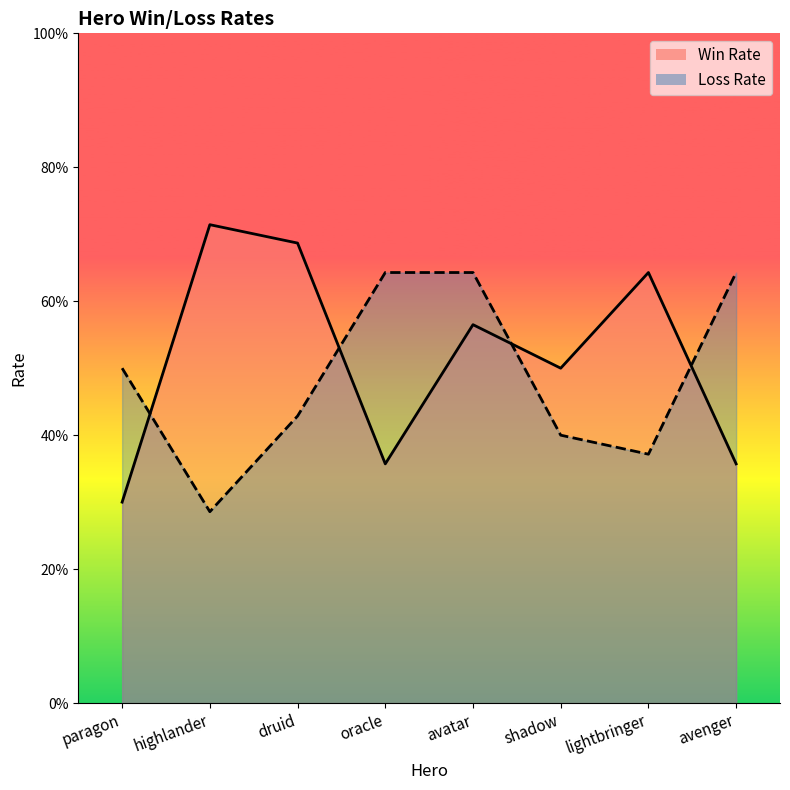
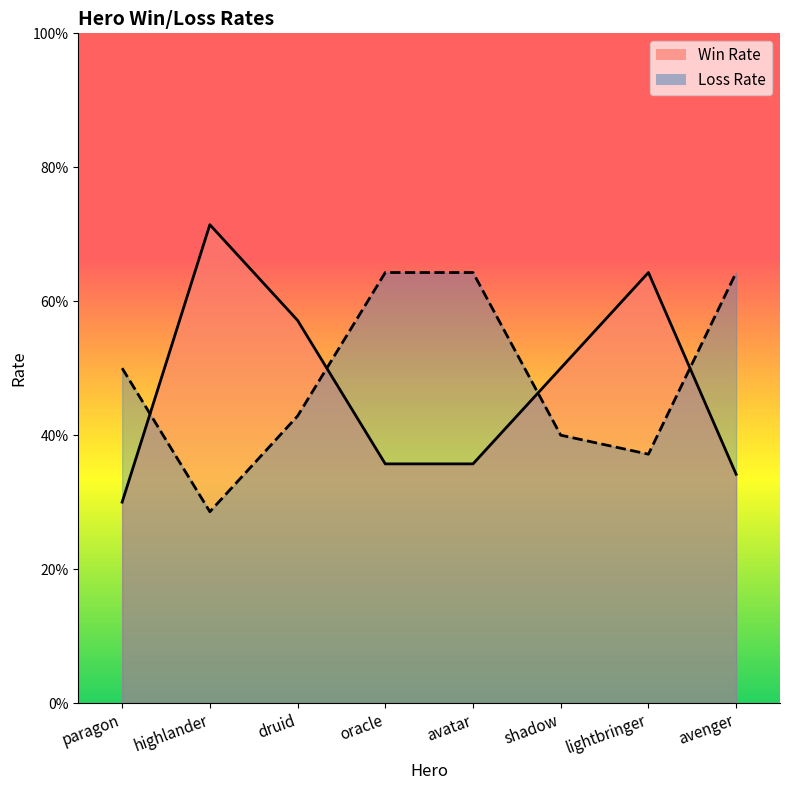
  {
    "Win Rate": {
      "paragon": "30%",
      "highlander": "71%",
-     "druid": "69%",
+     "druid": "57%",
      "oracle": "36%",
-     "avatar": "56%",
+     "avatar": "36%",
      "shadow": "50%",
      "lightbringer": "64%",
-     "avenger": "36%"
+     "avenger": "34%"
    },
    "Loss Rate": {
      "paragon": "50%",
      "highlander": "29%",
      "druid": "43%",
      "oracle": "64%",
      "avatar": "64%",
      "shadow": "40%",
      "lightbringer": "37%",
      "avenger": "64%"
    }
  }
